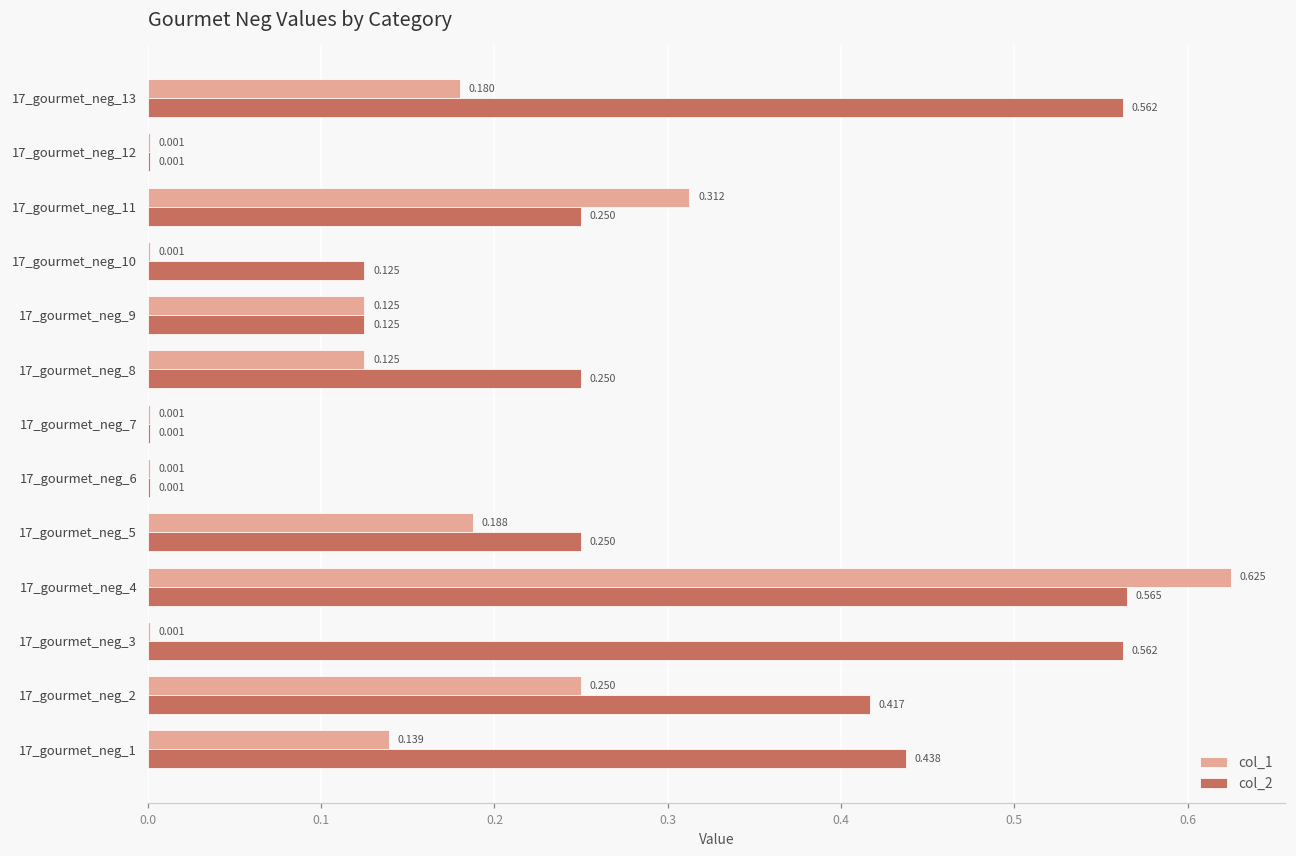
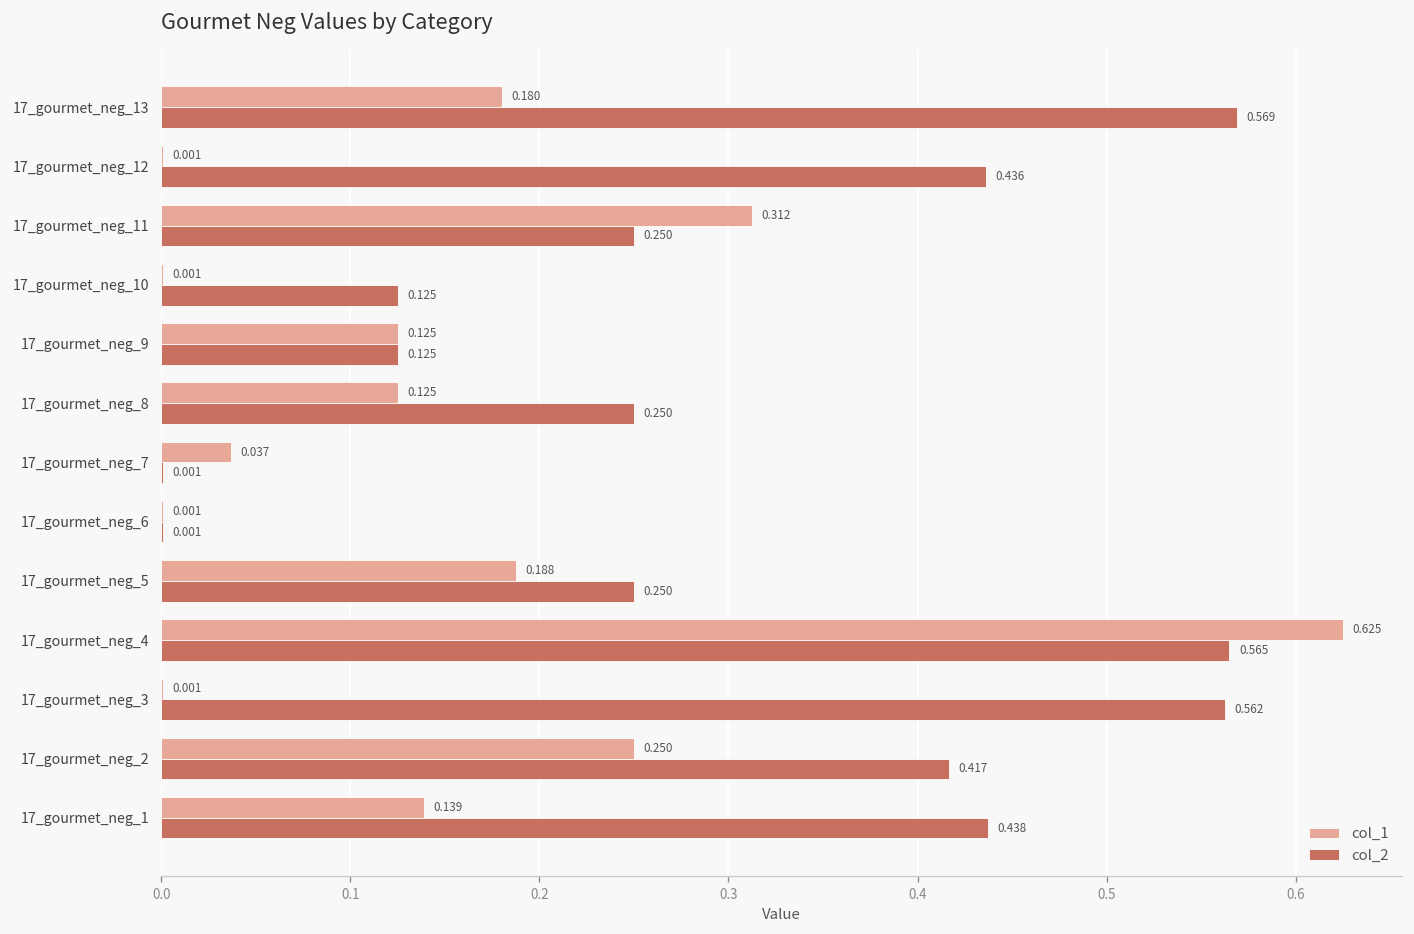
  {
    "col_1": {
      "17_gourmet_neg_13": 0.180,
      "17_gourmet_neg_12": 0.001,
      "17_gourmet_neg_11": 0.312,
      "17_gourmet_neg_10": 0.001,
      "17_gourmet_neg_9": 0.125,
      "17_gourmet_neg_8": 0.125,
-     "17_gourmet_neg_7": 0.001,
+     "17_gourmet_neg_7": 0.037,
      "17_gourmet_neg_6": 0.001,
      "17_gourmet_neg_5": 0.188,
      "17_gourmet_neg_4": 0.625,
      "17_gourmet_neg_3": 0.001,
      "17_gourmet_neg_2": 0.250,
      "17_gourmet_neg_1": 0.139
    },
    "col_2": {
-     "17_gourmet_neg_13": 0.562,
-     "17_gourmet_neg_12": 0.001,
+     "17_gourmet_neg_13": 0.569,
+     "17_gourmet_neg_12": 0.436,
      "17_gourmet_neg_11": 0.250,
      "17_gourmet_neg_10": 0.125,
      "17_gourmet_neg_9": 0.125,
      "17_gourmet_neg_8": 0.250,
      "17_gourmet_neg_7": 0.001,
      "17_gourmet_neg_6": 0.001,
      "17_gourmet_neg_5": 0.250,
      "17_gourmet_neg_4": 0.565,
      "17_gourmet_neg_3": 0.562,
      "17_gourmet_neg_2": 0.417,
      "17_gourmet_neg_1": 0.438
    }
  }
